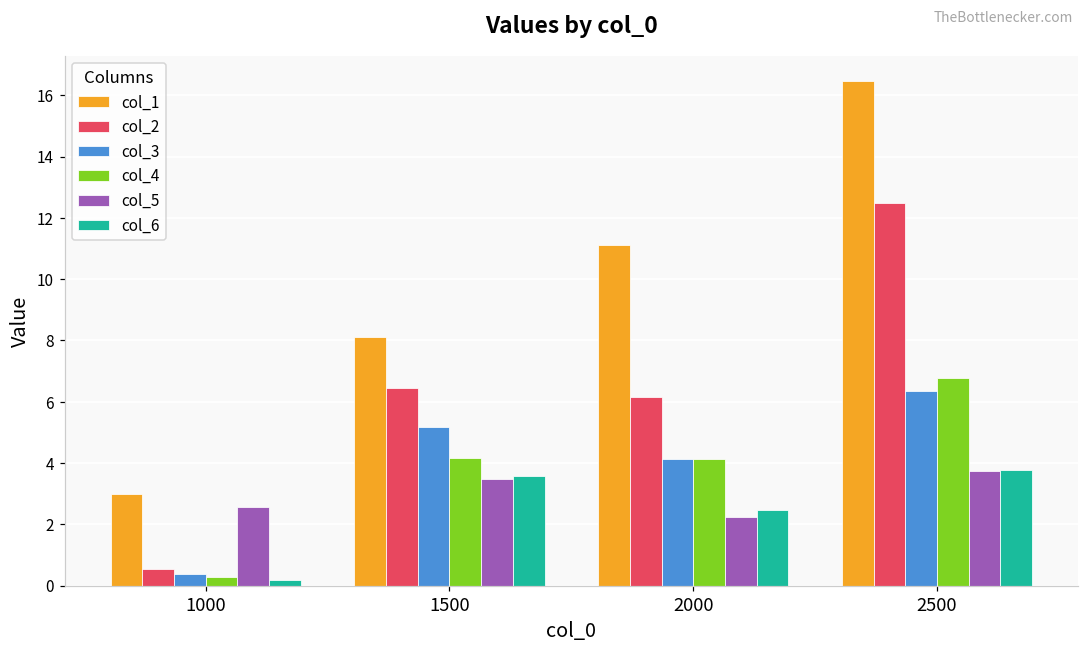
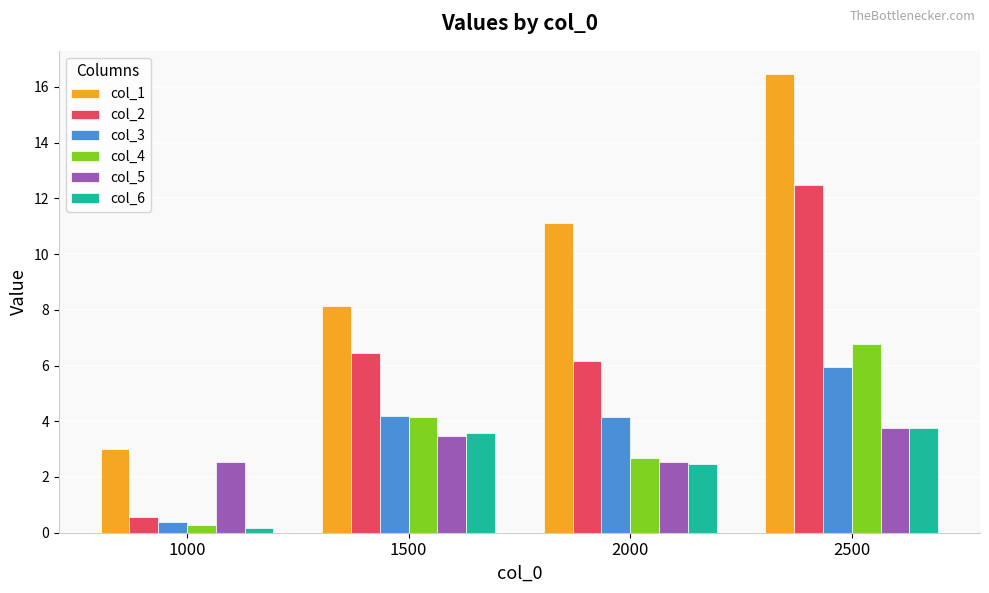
  {
    "col_1": {
      "1000": 3.0,
      "1500": 8.1,
      "2000": 11.1,
      "2500": 16.5
    },
    "col_2": {
      "1000": 0.6,
      "1500": 6.5,
      "2000": 6.2,
      "2500": 12.5
    },
    "col_3": {
      "1000": 0.4,
-     "1500": 5.2,
+     "1500": 4.2,
      "2000": 4.1,
-     "2500": 6.3
+     "2500": 6.0
    },
    "col_4": {
      "1000": 0.3,
      "1500": 4.2,
-     "2000": 4.1,
+     "2000": 2.7,
      "2500": 6.8
    },
    "col_5": {
      "1000": 2.6,
      "1500": 3.5,
-     "2000": 2.2,
+     "2000": 2.5,
      "2500": 3.7
    },
    "col_6": {
      "1000": 0.2,
      "1500": 3.6,
      "2000": 2.5,
      "2500": 3.8
    }
  }
